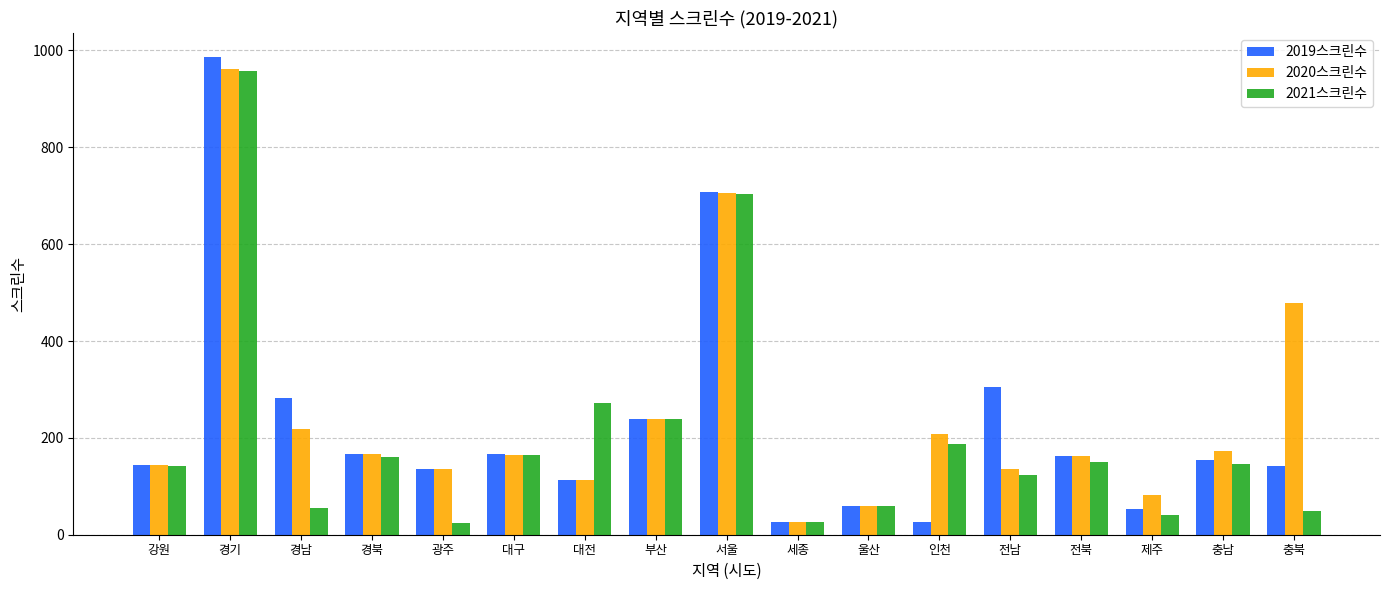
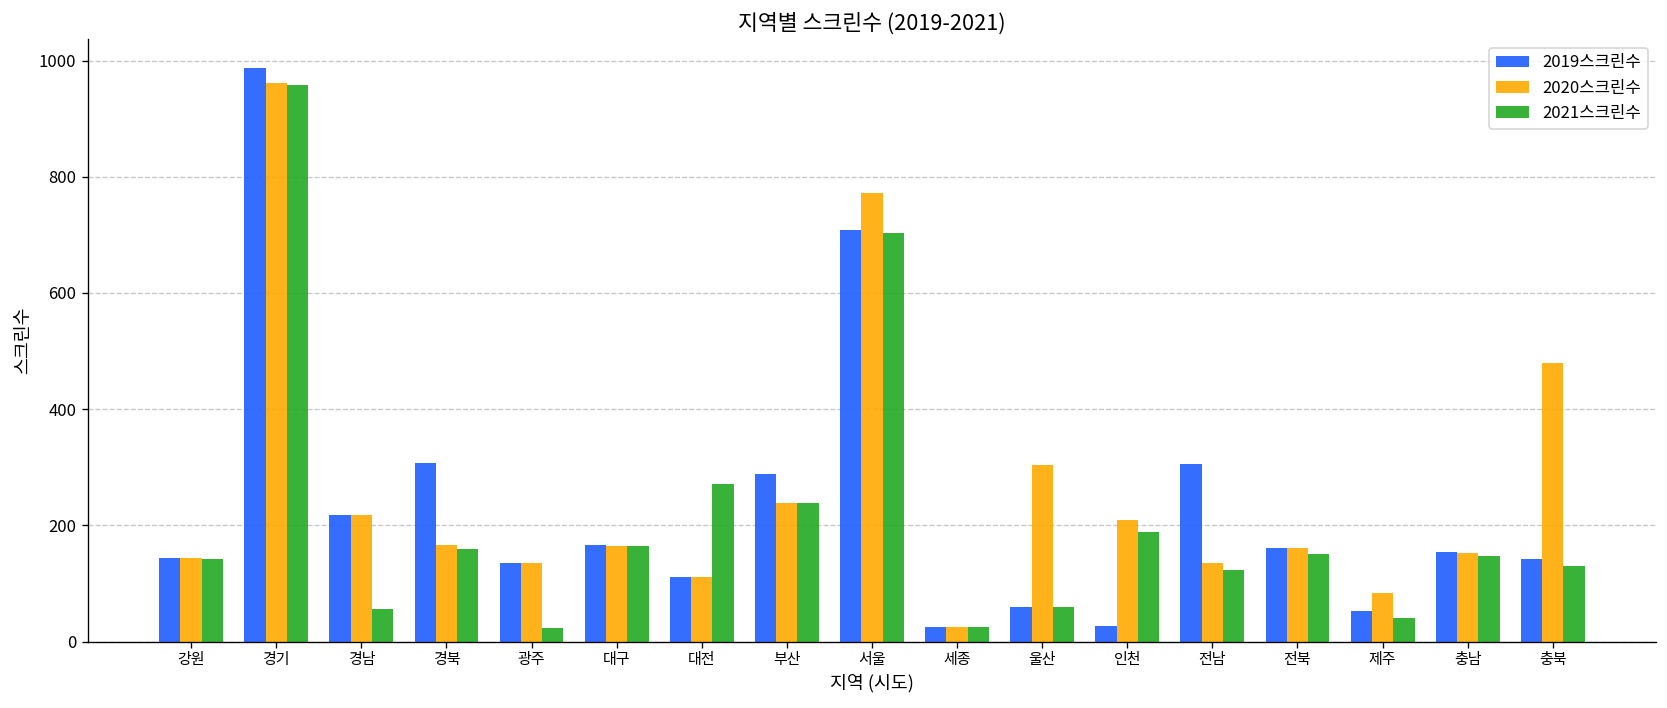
  {
    "2019스크린수": {
      "강원": 140,
      "경기": 990,
-     "경남": 280,
-     "경북": 170,
+     "경남": 220,
+     "경북": 310,
      "광주": 140,
      "대구": 170,
      "대전": 110,
-     "부산": 240,
+     "부산": 290,
      "서울": 710,
      "세종": 30,
      "울산": 60,
      "인천": 30,
      "전남": 310,
      "전북": 160,
      "제주": 50,
      "충남": 150,
      "충북": 140
    },
    "2020스크린수": {
      "강원": 140,
      "경기": 960,
      "경남": 220,
      "경북": 170,
      "광주": 140,
      "대구": 170,
      "대전": 110,
      "부산": 240,
-     "서울": 710,
+     "서울": 770,
      "세종": 30,
-     "울산": 60,
+     "울산": 300,
      "인천": 210,
      "전남": 140,
      "전북": 160,
      "제주": 80,
-     "충남": 170,
+     "충남": 150,
      "충북": 480
    },
    "2021스크린수": {
      "강원": 140,
      "경기": 960,
      "경남": 60,
      "경북": 160,
      "광주": 20,
      "대구": 160,
      "대전": 270,
      "부산": 240,
      "서울": 700,
      "세종": 30,
      "울산": 60,
      "인천": 190,
      "전남": 120,
      "전북": 150,
      "제주": 40,
      "충남": 150,
-     "충북": 50
+     "충북": 130
    }
  }
